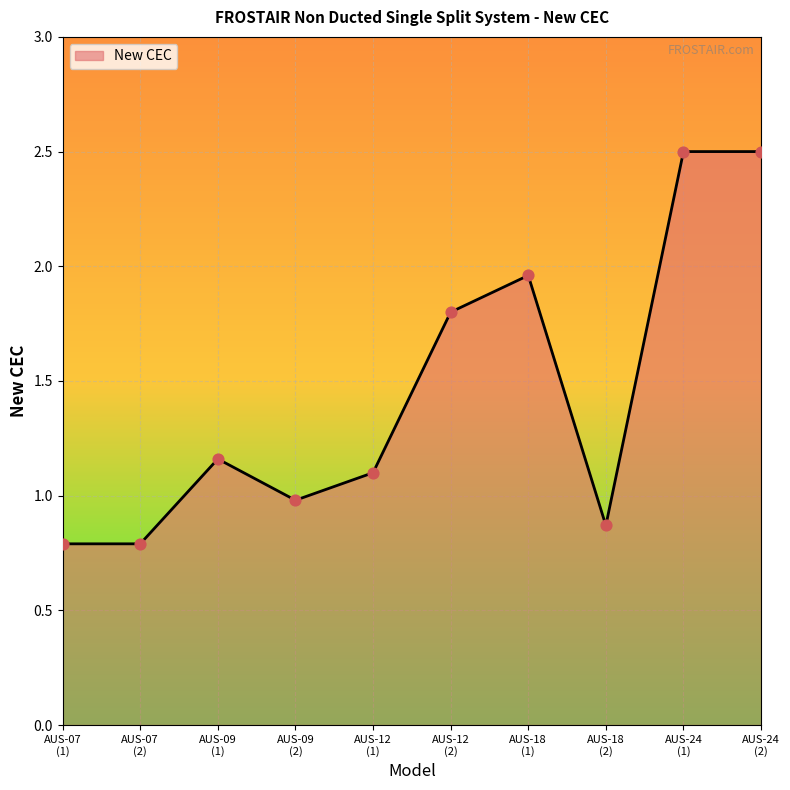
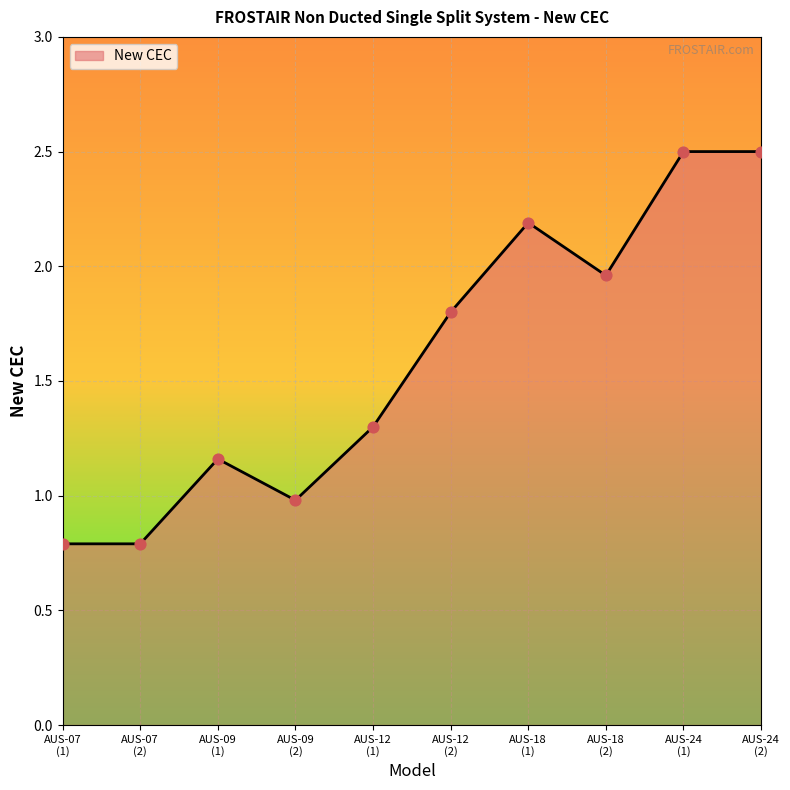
  {
    "AUS-07 (1)": 0.79,
    "AUS-07 (2)": 0.79,
    "AUS-09 (1)": 1.16,
    "AUS-09 (2)": 0.98,
-   "AUS-12 (1)": 1.1,
+   "AUS-12 (1)": 1.3,
    "AUS-12 (2)": 1.80,
-   "AUS-18 (1)": 1.96,
-   "AUS-18 (2)": 0.87,
+   "AUS-18 (1)": 2.19,
+   "AUS-18 (2)": 1.96,
    "AUS-24 (1)": 2.50,
    "AUS-24 (2)": 2.50
  }
